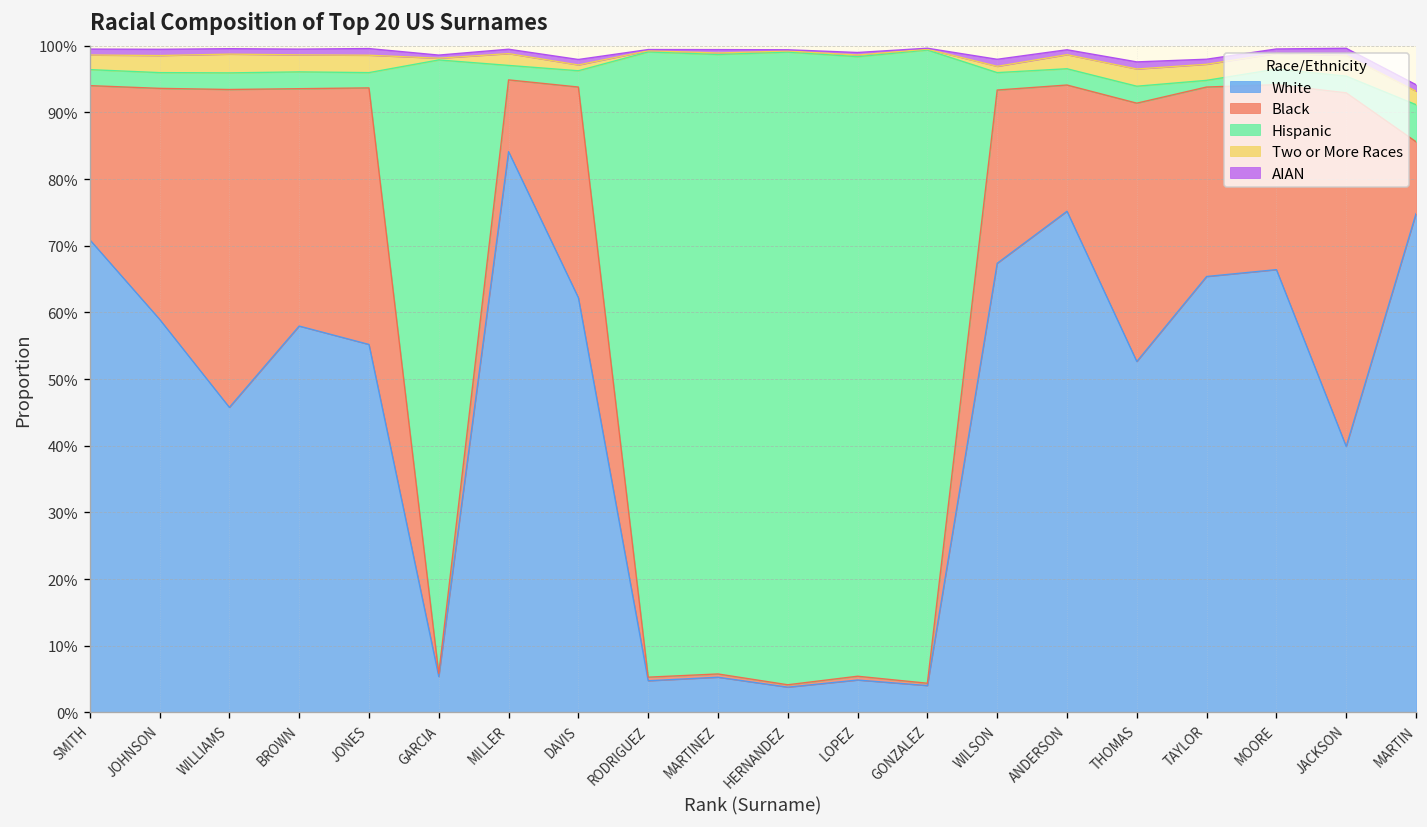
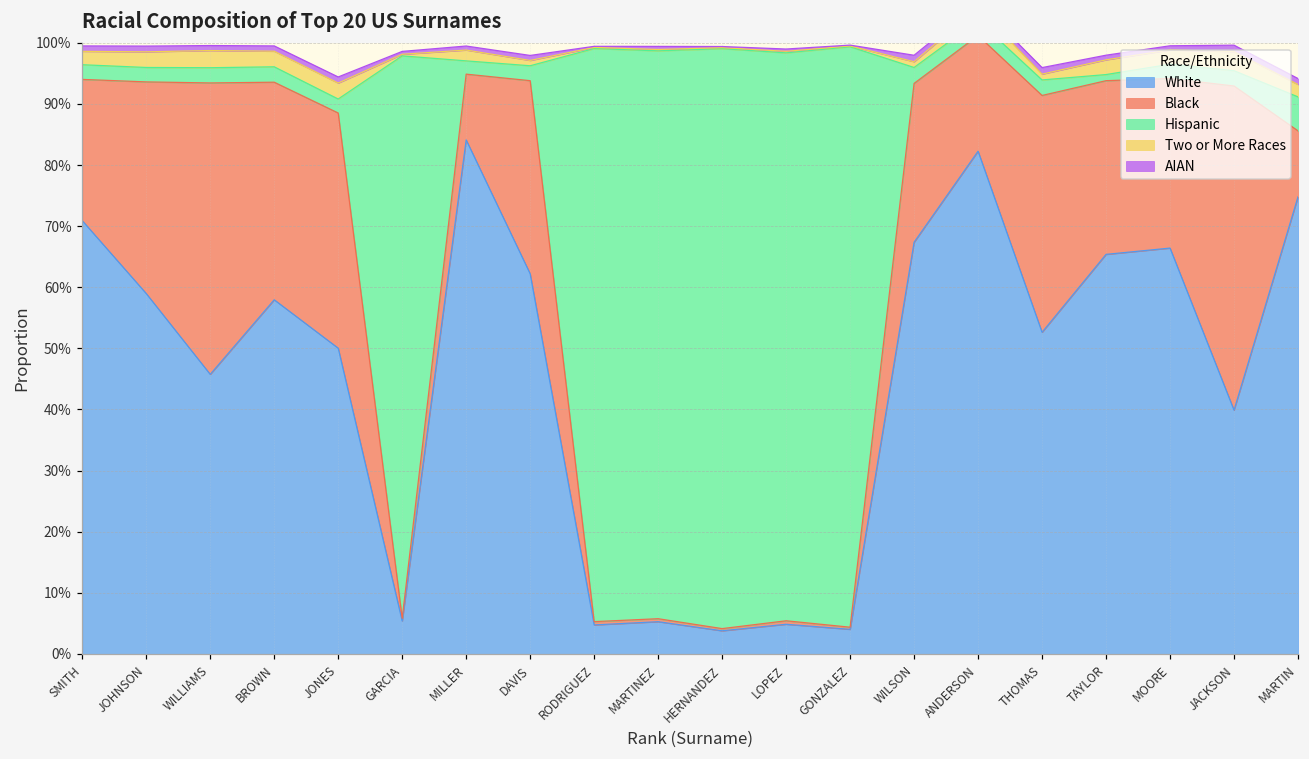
  {
    "White": {
      "SMITH": "71%",
      "JOHNSON": "59%",
      "WILLIAMS": "46%",
      "BROWN": "58%",
-     "JONES": "55%",
+     "JONES": "50%",
      "MILLER": "84%",
      "DAVIS": "62%",
      "RODRIGUEZ": "5%",
      "MARTINEZ": "5%",
      "LOPEZ": "5%",
      "WILSON": "67%",
-     "ANDERSON": "75%",
+     "ANDERSON": "82%",
      "THOMAS": "53%",
      "TAYLOR": "65%",
      "MOORE": "66%",
      "JACKSON": "40%",
      "MARTIN": "75%"
    },
    "Black": {
      "SMITH": "23%",
      "JOHNSON": "35%",
      "WILLIAMS": "48%",
      "BROWN": "36%",
      "JONES": "38%",
      "MILLER": "11%",
      "DAVIS": "32%",
      "RODRIGUEZ": "1%",
      "MARTINEZ": "0%",
      "LOPEZ": "1%",
      "WILSON": "26%",
      "THOMAS": "39%",
      "TAYLOR": "28%",
      "MARTIN": "11%"
    },
    "Hispanic": {
      "SMITH": "2%",
      "JOHNSON": "2%",
      "WILLIAMS": "2%",
      "BROWN": "3%",
      "JONES": "2%",
      "MILLER": "2%",
      "DAVIS": "2%",
      "WILSON": "3%",
      "THOMAS": "3%",
      "TAYLOR": "1%",
      "MARTIN": "6%"
    },
    "Two or More Races": {
      "SMITH": "2%",
      "JOHNSON": "3%",
      "WILLIAMS": "3%",
      "BROWN": "3%",
      "JONES": "3%",
      "MILLER": "2%",
      "DAVIS": "1%",
      "WILSON": "1%",
-     "THOMAS": "3%",
+     "THOMAS": "1%",
      "TAYLOR": "2%",
      "MARTIN": "2%"
    },
    "AIAN": {
      "SMITH": "1%",
      "JOHNSON": "1%",
      "WILLIAMS": "1%",
      "BROWN": "1%",
      "JONES": "1%",
      "GARCIA": "0%",
      "MILLER": "1%",
      "DAVIS": "1%",
      "MARTINEZ": "1%",
      "WILSON": "1%",
      "THOMAS": "1%",
      "TAYLOR": "1%",
      "MOORE": "1%",
      "JACKSON": "1%",
      "MARTIN": "1%"
    }
  }
